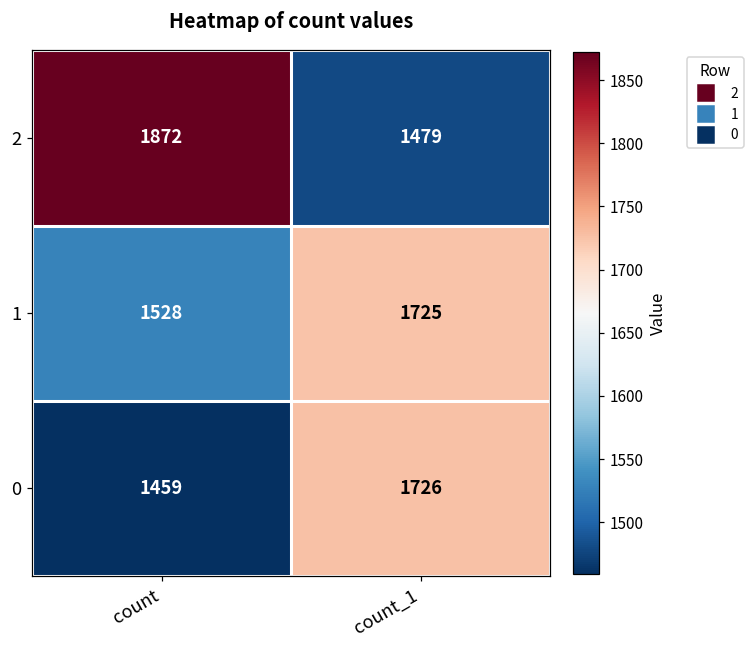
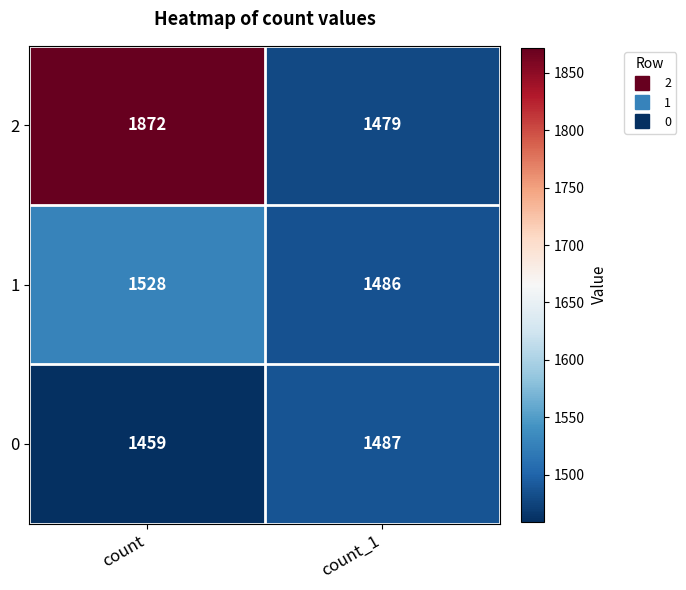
  {
    "2": {
      "count": 1872,
      "count_1": 1479
    },
    "1": {
      "count": 1528,
-     "count_1": 1725
+     "count_1": 1486
    },
    "0": {
      "count": 1459,
-     "count_1": 1726
+     "count_1": 1487
    }
  }
